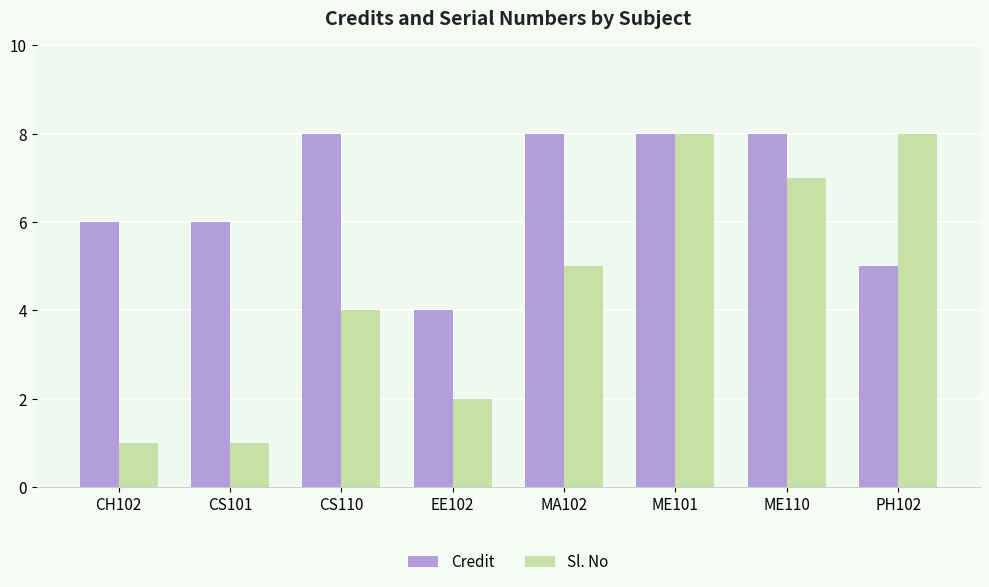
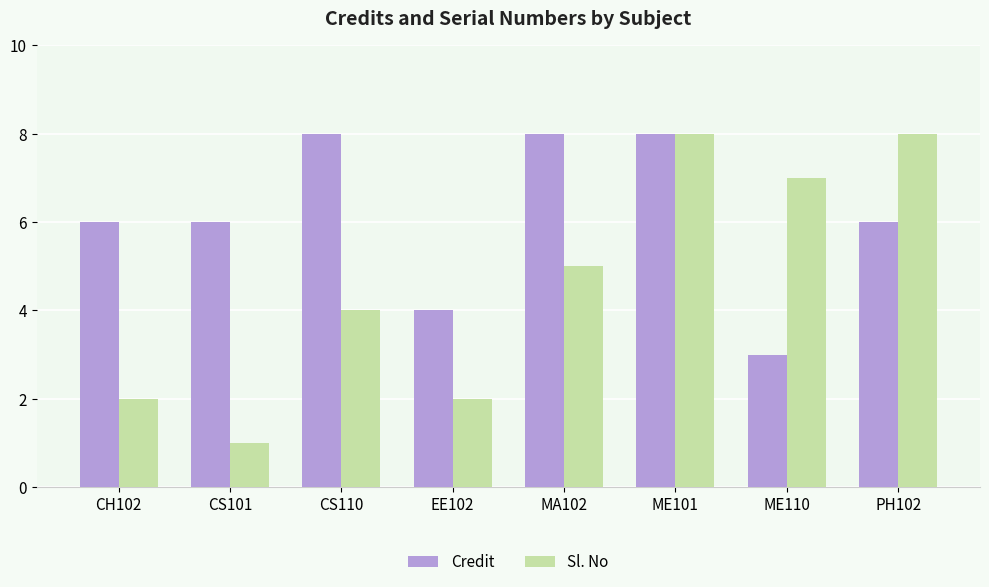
  {
    "Credit": {
      "CH102": 6,
      "CS101": 6,
      "CS110": 8,
      "EE102": 4,
      "MA102": 8,
      "ME101": 8,
-     "ME110": 8,
-     "PH102": 5
+     "ME110": 3,
+     "PH102": 6
    },
    "Sl. No": {
-     "CH102": 1,
+     "CH102": 2,
      "CS101": 1,
      "CS110": 4,
      "EE102": 2,
      "MA102": 5,
      "ME101": 8,
      "ME110": 7,
      "PH102": 8
    }
  }
